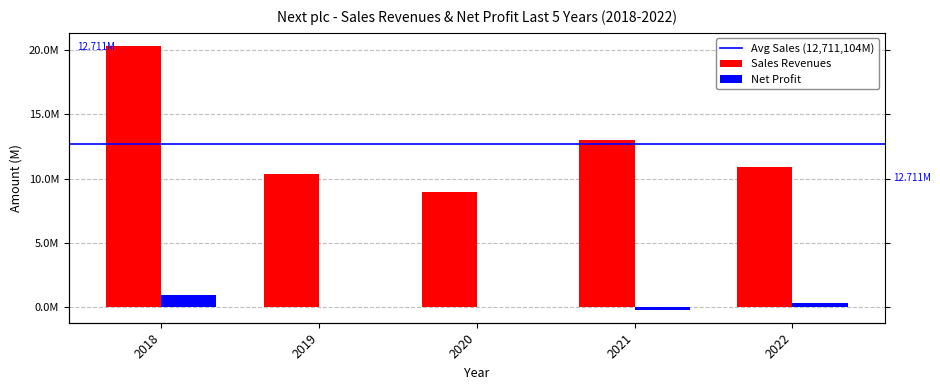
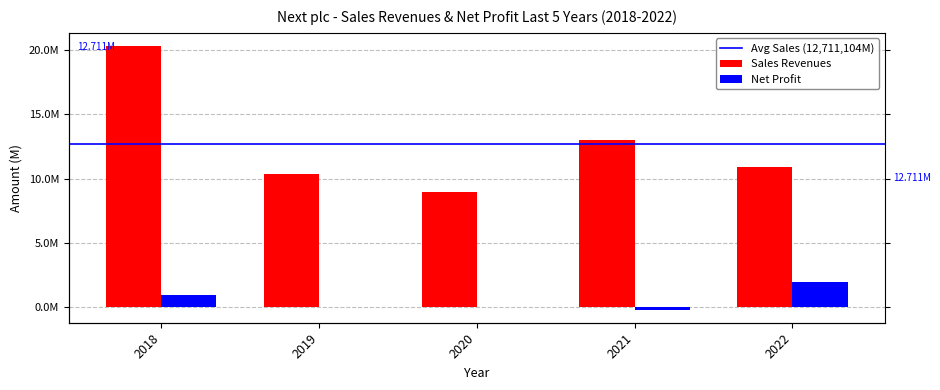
  {
    "Sales Revenues": {
      "2019": 10400000,
      "2020": 8900000,
      "2021": 13000000,
      "2022": 10900000
    },
    "Net Profit": {
      "2018": 1000000,
      "2021": -200000,
-     "2022": 300000
+     "2022": 2000000
    }
  }
